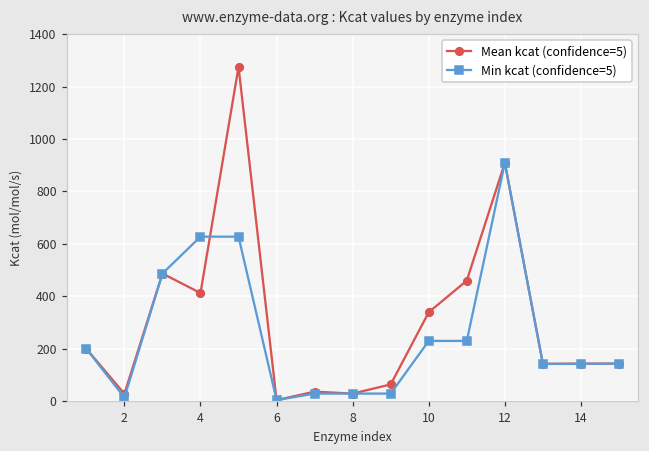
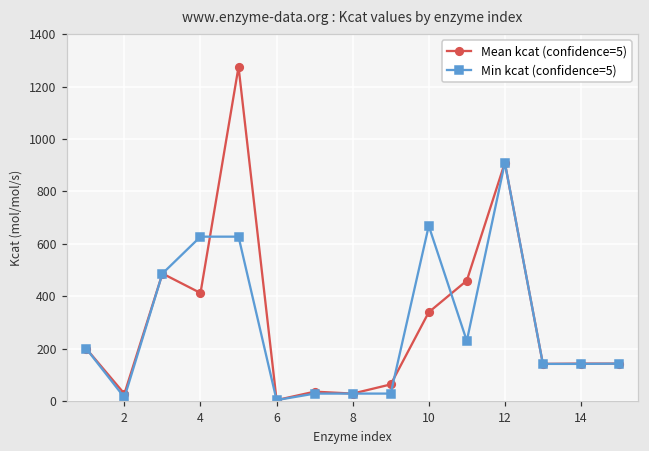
  {
    "Mean kcat (confidence=5)": {
      "2": 30,
      "4": 410,
      "10": 340
    },
    "Min kcat (confidence=5)": {
      "2": 10,
      "4": 630,
-     "10": 230
+     "10": 670
    }
  }
